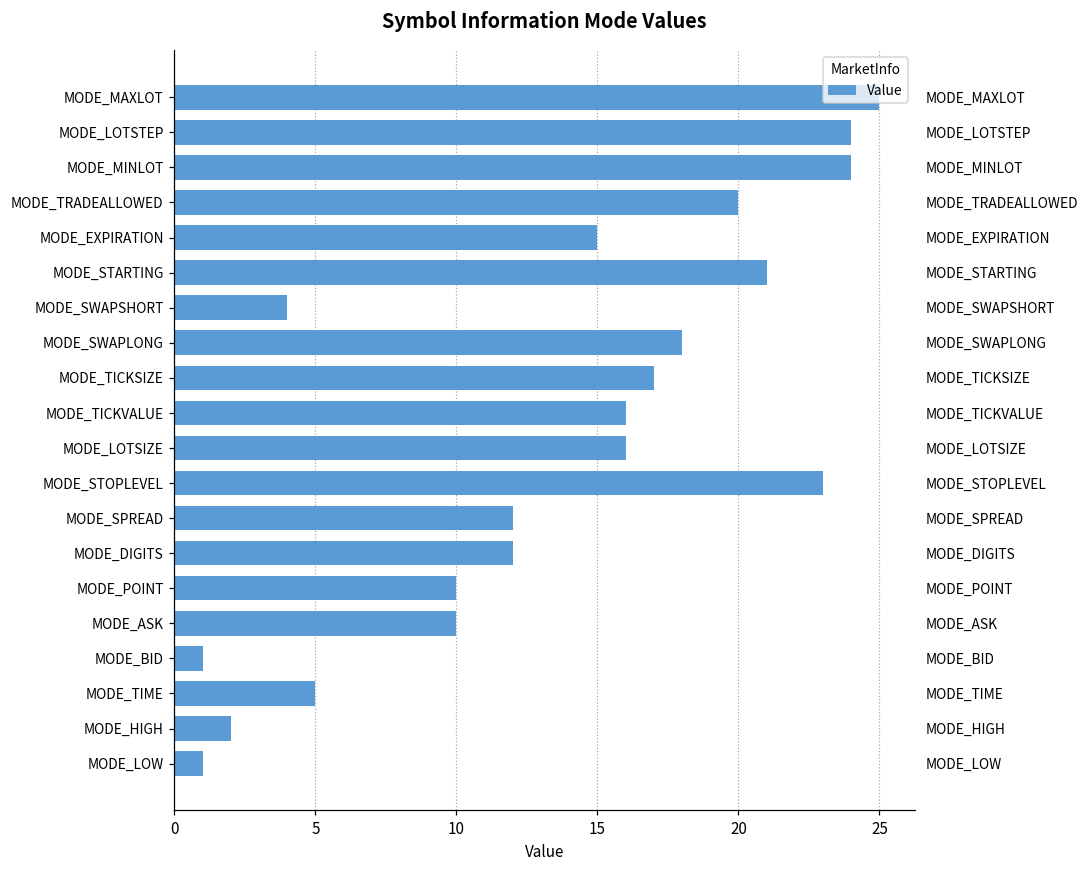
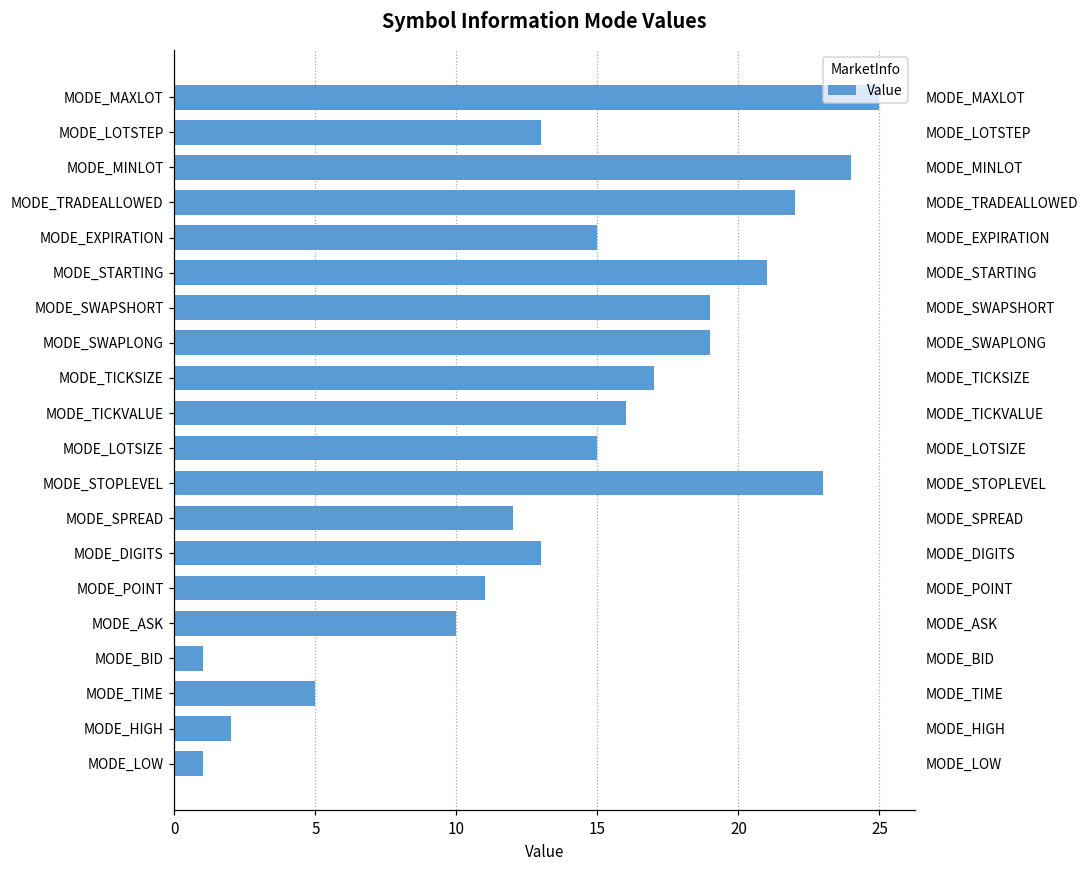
  {
-   "MODE_LOTSTEP": 24,
+   "MODE_LOTSTEP": 13,
    "MODE_MINLOT": 24,
-   "MODE_TRADEALLOWED": 20,
+   "MODE_TRADEALLOWED": 22,
    "MODE_EXPIRATION": 15,
    "MODE_STARTING": 21,
-   "MODE_SWAPSHORT": 4,
-   "MODE_SWAPLONG": 18,
+   "MODE_SWAPSHORT": 19,
+   "MODE_SWAPLONG": 19,
    "MODE_TICKSIZE": 17,
    "MODE_TICKVALUE": 16,
-   "MODE_LOTSIZE": 16,
+   "MODE_LOTSIZE": 15,
    "MODE_STOPLEVEL": 23,
    "MODE_SPREAD": 12,
-   "MODE_DIGITS": 12,
-   "MODE_POINT": 10,
+   "MODE_DIGITS": 13,
+   "MODE_POINT": 11,
    "MODE_ASK": 10,
    "MODE_BID": 1,
    "MODE_TIME": 5,
    "MODE_HIGH": 2,
    "MODE_LOW": 1
  }
